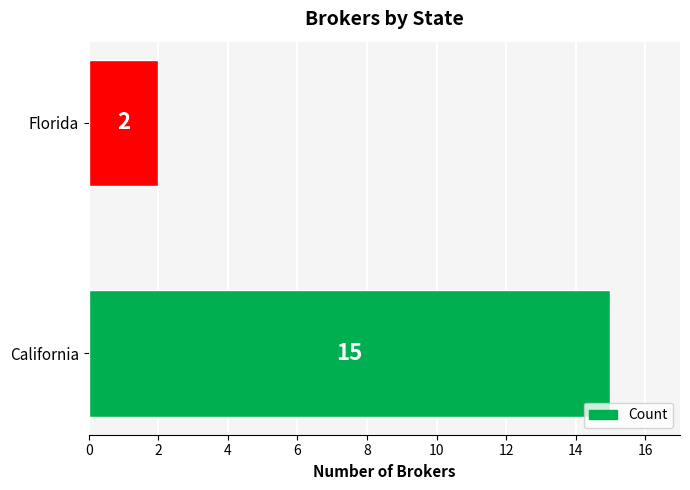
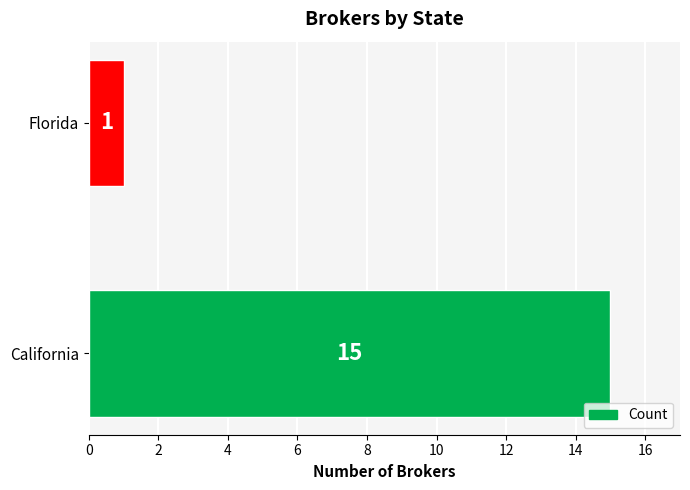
  {
-   "Florida": 2,
+   "Florida": 1,
    "California": 15
  }
